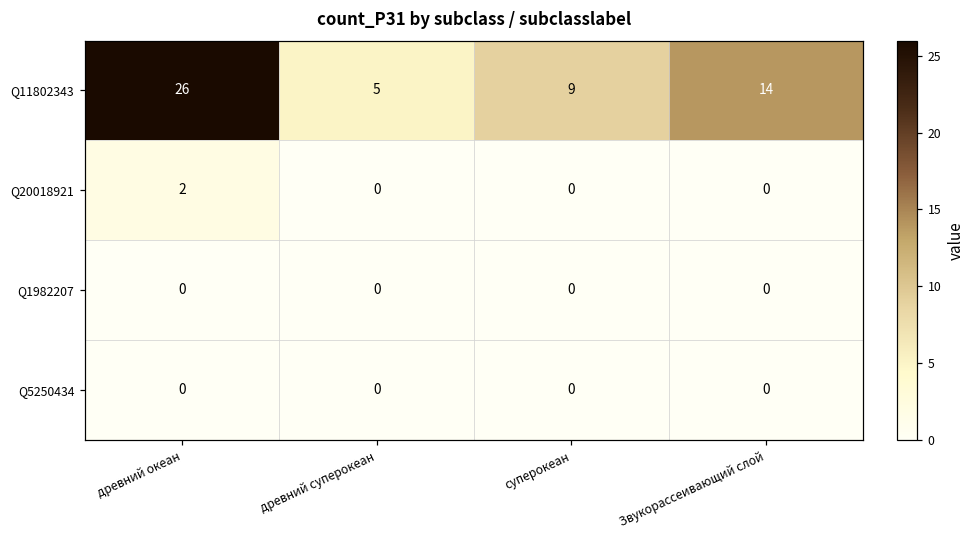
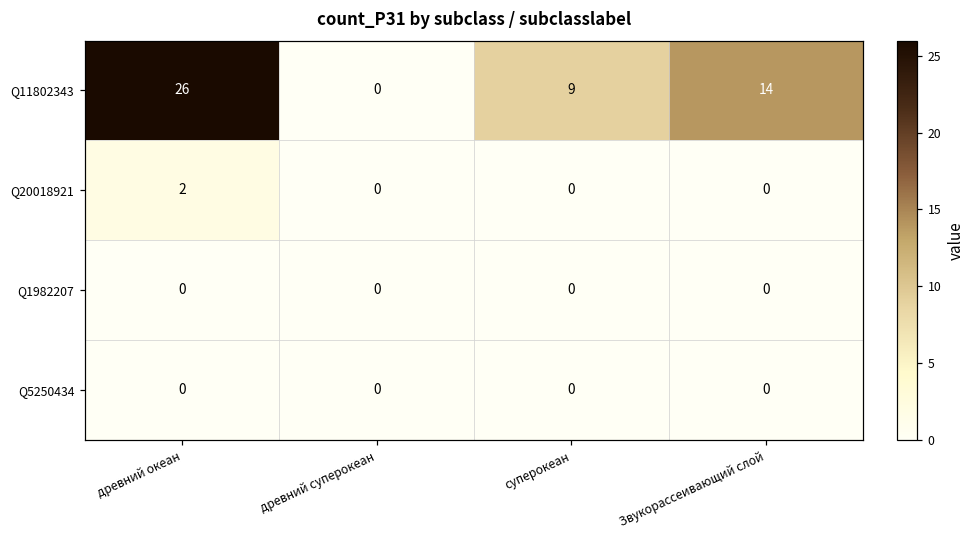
  {
    "Q11802343": {
      "древний океан": 26,
-     "древний суперокеан": 5,
+     "древний суперокеан": 0,
      "суперокеан": 9,
      "Звукорассеивающий слой": 14
    },
    "Q20018921": {
      "древний океан": 2,
      "древний суперокеан": 0,
      "суперокеан": 0,
      "Звукорассеивающий слой": 0
    },
    "Q1982207": {
      "древний океан": 0,
      "древний суперокеан": 0,
      "суперокеан": 0,
      "Звукорассеивающий слой": 0
    },
    "Q5250434": {
      "древний океан": 0,
      "древний суперокеан": 0,
      "суперокеан": 0,
      "Звукорассеивающий слой": 0
    }
  }
